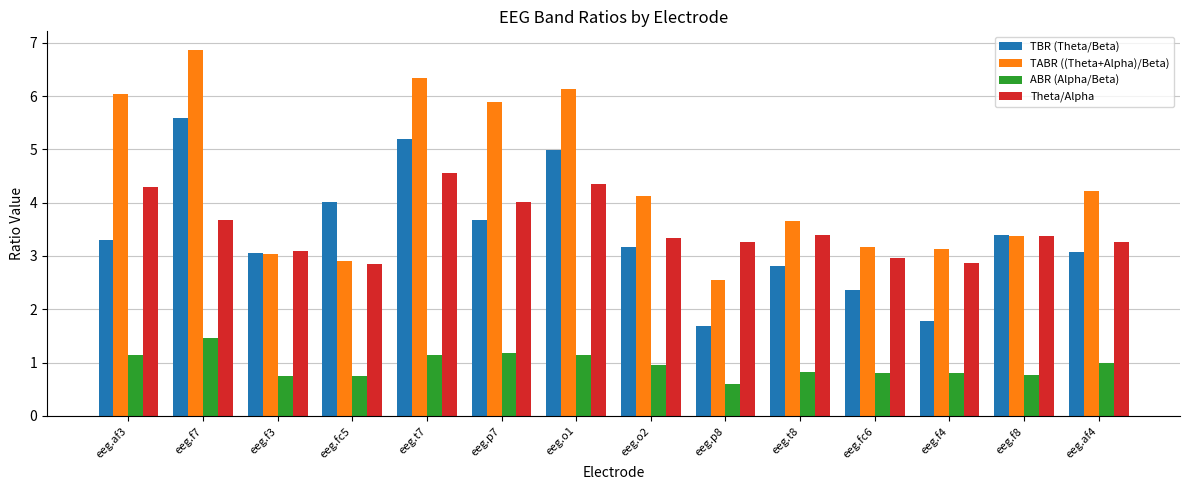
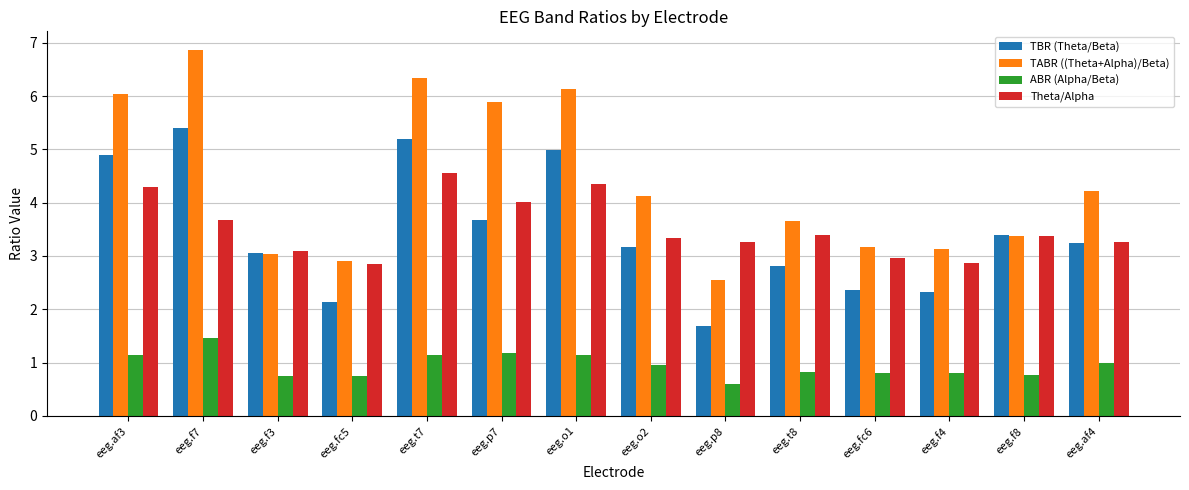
  {
    "TBR (Theta/Beta)": {
-     "eeg.af3": 3.3,
-     "eeg.f7": 5.6,
+     "eeg.af3": 4.9,
+     "eeg.f7": 5.4,
      "eeg.f3": 3.1,
-     "eeg.fc5": 4.0,
+     "eeg.fc5": 2.1,
      "eeg.t7": 5.2,
      "eeg.p7": 3.7,
      "eeg.o1": 5.0,
      "eeg.o2": 3.2,
      "eeg.p8": 1.7,
      "eeg.t8": 2.8,
      "eeg.fc6": 2.4,
-     "eeg.f4": 1.8,
+     "eeg.f4": 2.3,
      "eeg.f8": 3.4,
-     "eeg.af4": 3.1
+     "eeg.af4": 3.2
    },
    "TABR ((Theta+Alpha)/Beta)": {
      "eeg.af3": 6.0,
      "eeg.f7": 6.9,
      "eeg.f3": 3.0,
      "eeg.fc5": 2.9,
      "eeg.t7": 6.3,
      "eeg.p7": 5.9,
      "eeg.o1": 6.1,
      "eeg.o2": 4.1,
      "eeg.p8": 2.5,
      "eeg.t8": 3.6,
      "eeg.fc6": 3.2,
      "eeg.f4": 3.1,
      "eeg.f8": 3.4,
      "eeg.af4": 4.2
    },
    "ABR (Alpha/Beta)": {
      "eeg.af3": 1.1,
      "eeg.f7": 1.5,
      "eeg.f3": 0.7,
      "eeg.fc5": 0.8,
      "eeg.t7": 1.1,
      "eeg.p7": 1.2,
      "eeg.o1": 1.1,
      "eeg.o2": 0.9,
      "eeg.p8": 0.6,
      "eeg.t8": 0.8,
      "eeg.fc6": 0.8,
      "eeg.f4": 0.8,
      "eeg.f8": 0.8,
      "eeg.af4": 1.0
    },
    "Theta/Alpha": {
      "eeg.af3": 4.3,
      "eeg.f7": 3.7,
      "eeg.f3": 3.1,
      "eeg.fc5": 2.8,
      "eeg.t7": 4.6,
      "eeg.p7": 4.0,
      "eeg.o1": 4.3,
      "eeg.o2": 3.3,
      "eeg.p8": 3.3,
      "eeg.t8": 3.4,
      "eeg.fc6": 3.0,
      "eeg.f4": 2.9,
      "eeg.f8": 3.4,
      "eeg.af4": 3.3
    }
  }
